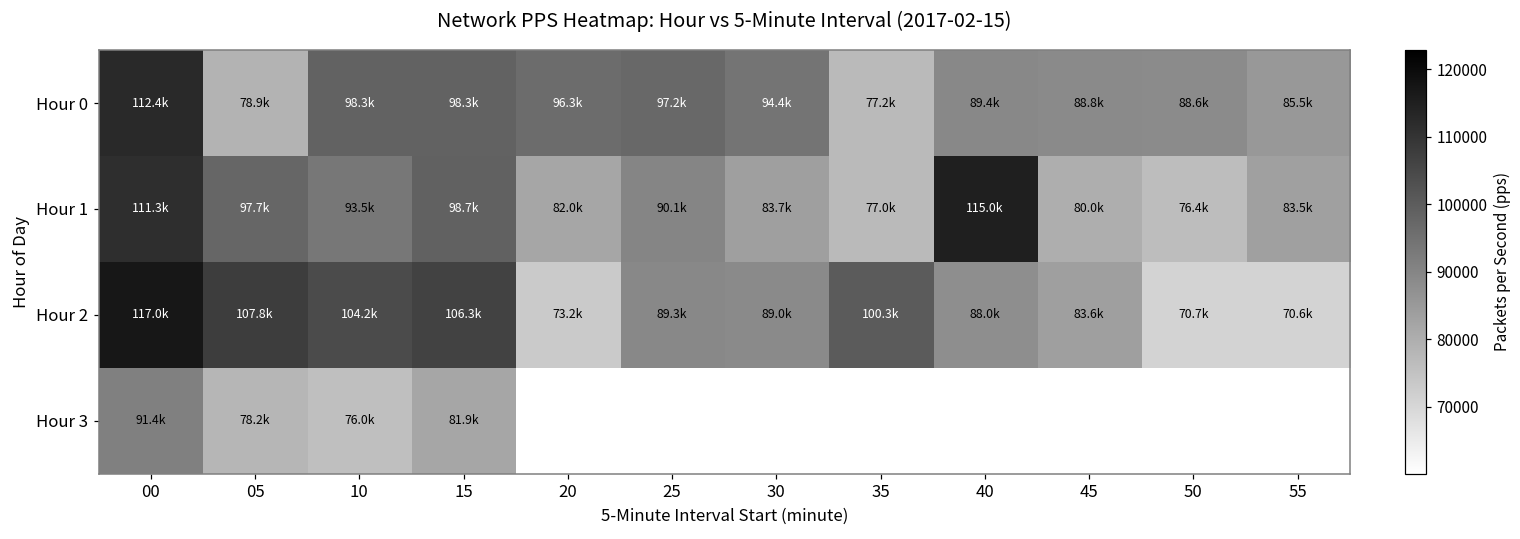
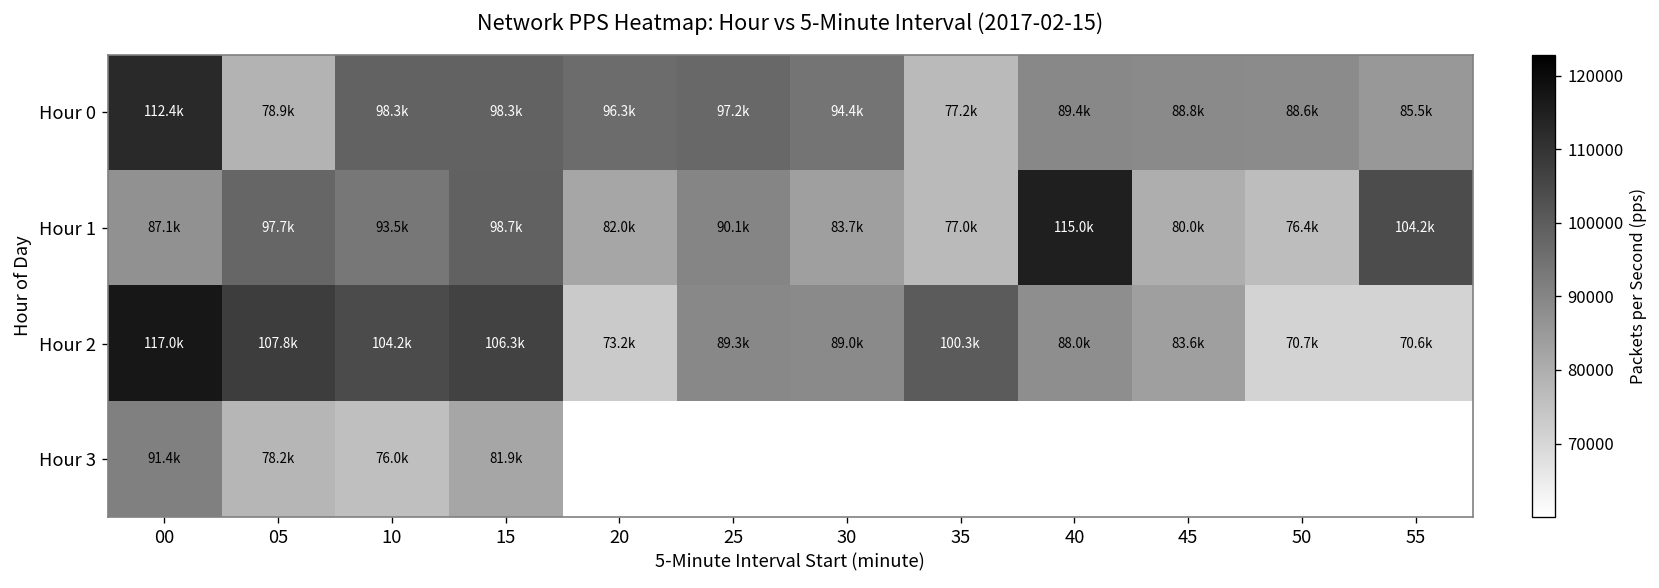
  {
    "Hour 0": {
      "00": "112.4k",
      "05": "78.9k",
      "10": "98.3k",
      "15": "98.3k",
      "20": "96.3k",
      "25": "97.2k",
      "30": "94.4k",
      "35": "77.2k",
      "40": "89.4k",
      "45": "88.8k",
      "50": "88.6k",
      "55": "85.5k"
    },
    "Hour 1": {
-     "00": "111.3k",
+     "00": "87.1k",
      "05": "97.7k",
      "10": "93.5k",
      "15": "98.7k",
      "20": "82.0k",
      "25": "90.1k",
      "30": "83.7k",
      "35": "77.0k",
      "40": "115.0k",
      "45": "80.0k",
      "50": "76.4k",
-     "55": "83.5k"
+     "55": "104.2k"
    },
    "Hour 2": {
      "00": "117.0k",
      "05": "107.8k",
      "10": "104.2k",
      "15": "106.3k",
      "20": "73.2k",
      "25": "89.3k",
      "30": "89.0k",
      "35": "100.3k",
      "40": "88.0k",
      "45": "83.6k",
      "50": "70.7k",
      "55": "70.6k"
    },
    "Hour 3": {
      "00": "91.4k",
      "05": "78.2k",
      "10": "76.0k",
      "15": "81.9k"
    }
  }
